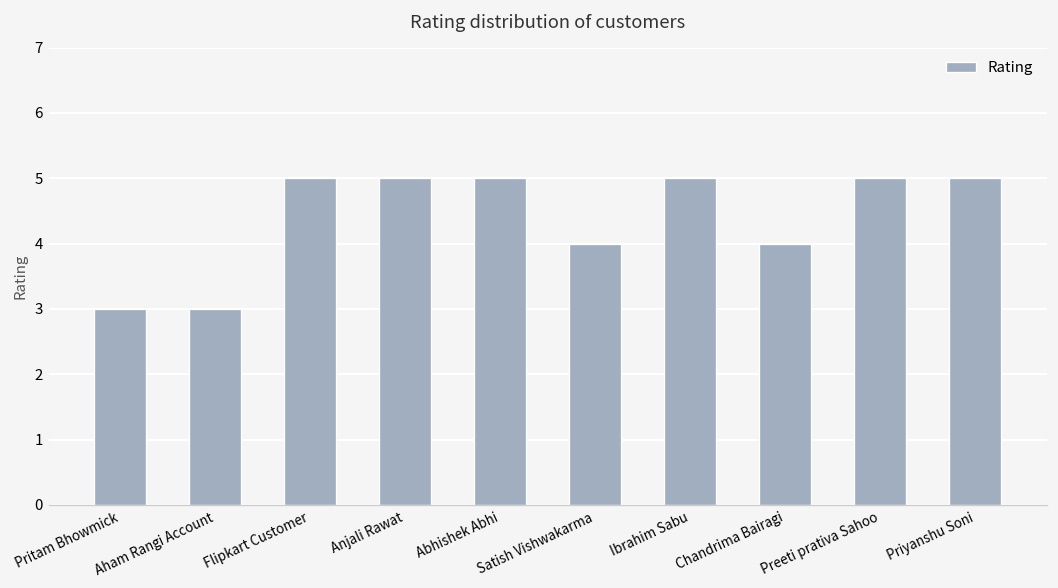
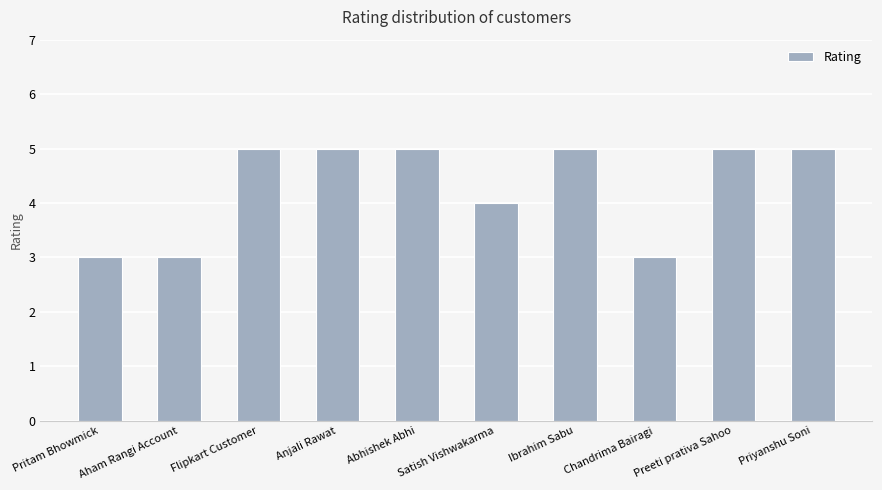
  {
    "Pritam Bhowmick": 3,
    "Aham Rangi Account": 3,
    "Flipkart Customer": 5,
    "Anjali Rawat": 5,
    "Abhishek Abhi": 5,
    "Satish Vishwakarma": 4,
    "Ibrahim Sabu": 5,
-   "Chandrima Bairagi": 4,
+   "Chandrima Bairagi": 3,
    "Preeti prativa Sahoo": 5,
    "Priyanshu Soni": 5
  }
